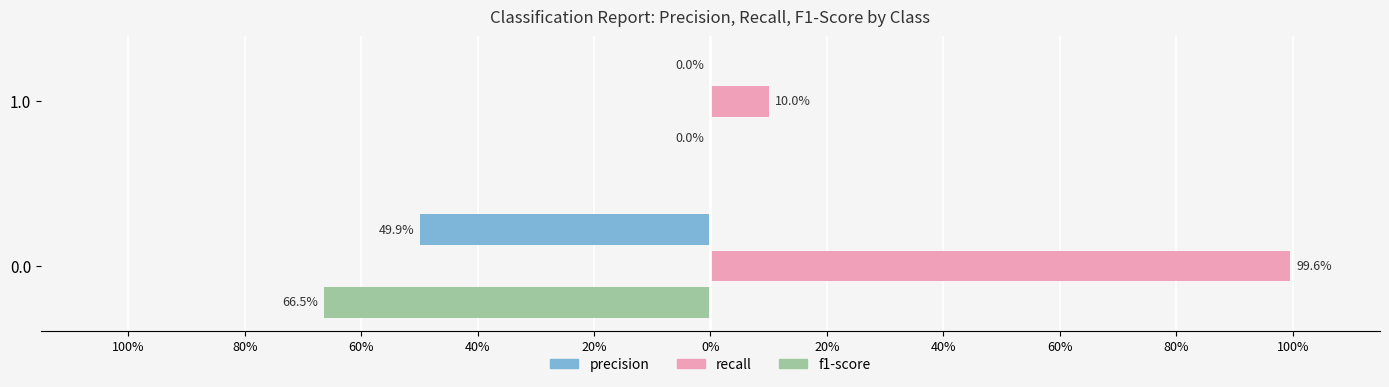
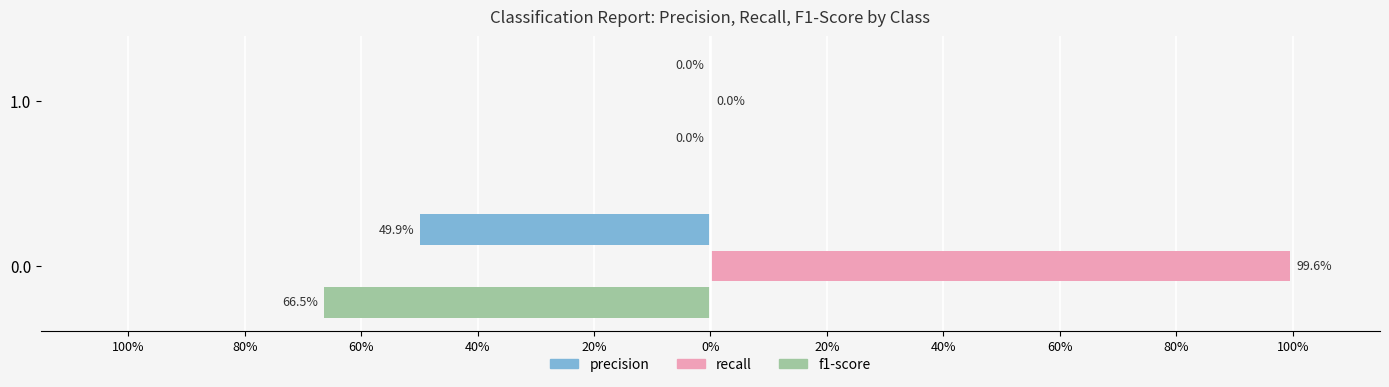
  {
    "precision": {
      "1.0": "0.0%"
    },
    "recall": {
-     "1.0": "10.0%",
+     "1.0": "0.0%",
      "0.0": "99.6%"
    },
    "f1-score": {
      "1.0": "0.0%"
    }
  }
